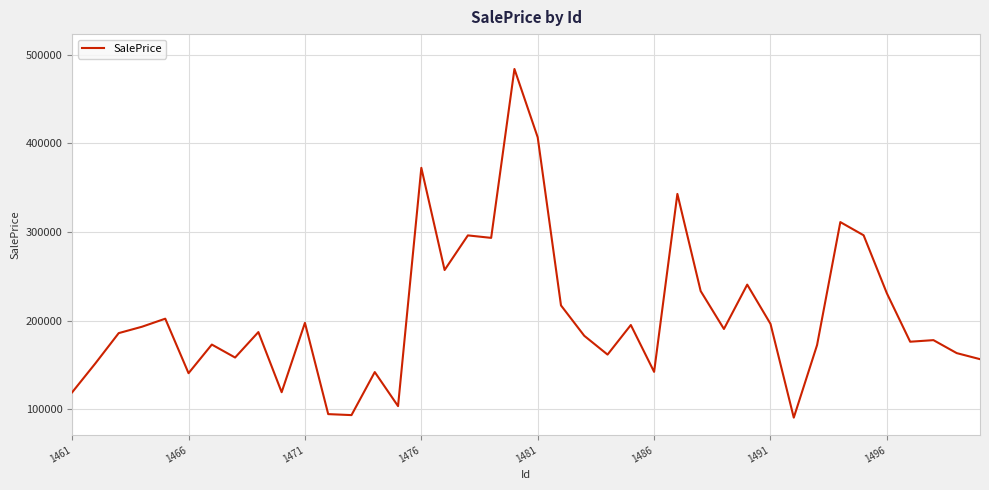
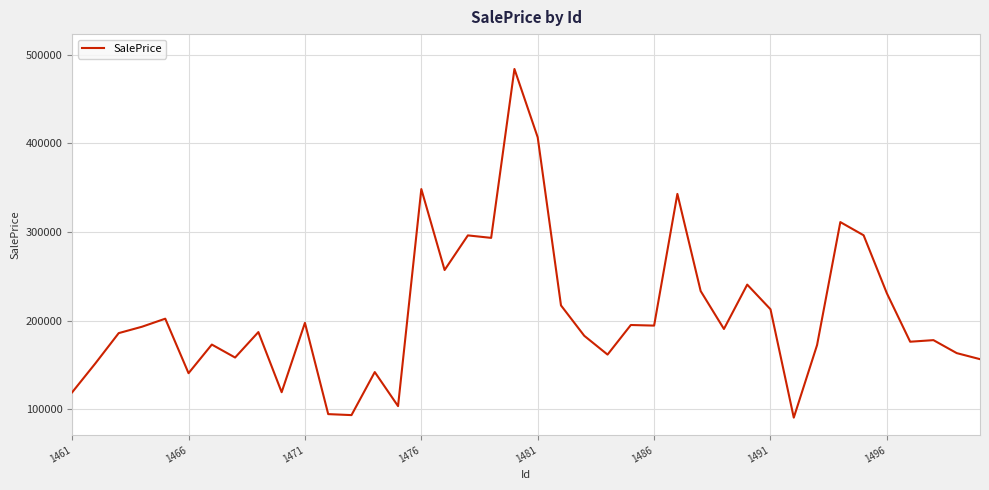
  {
    "1461": 120000,
    "1466": 140000,
    "1471": 200000,
-   "1476": 370000,
+   "1476": 350000,
    "1481": 410000,
-   "1486": 140000,
-   "1491": 200000,
+   "1486": 190000,
+   "1491": 210000,
    "1496": 230000
  }
